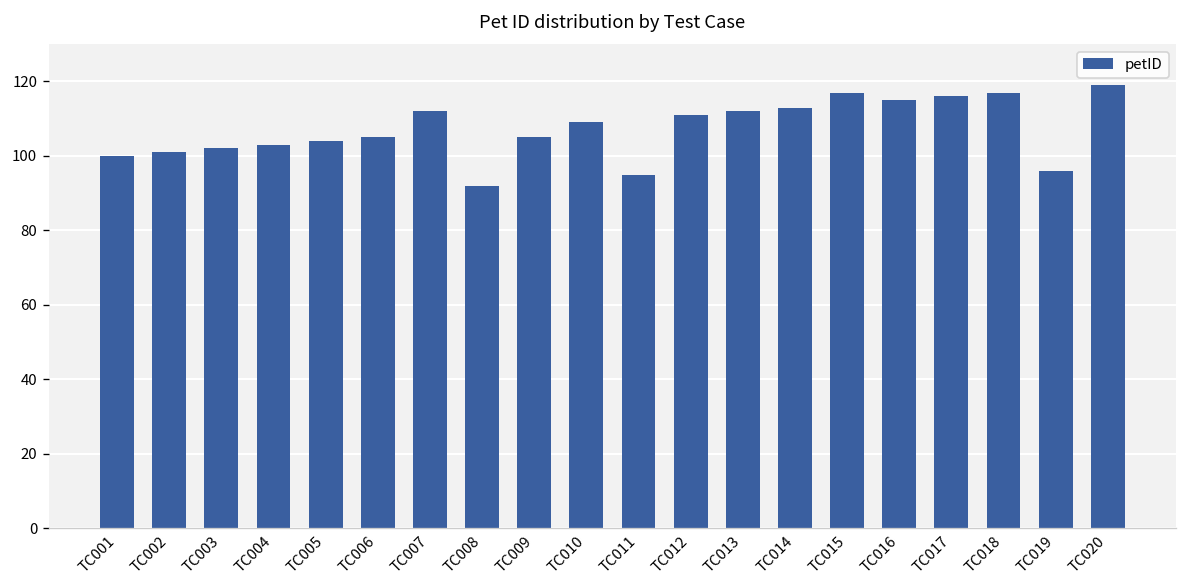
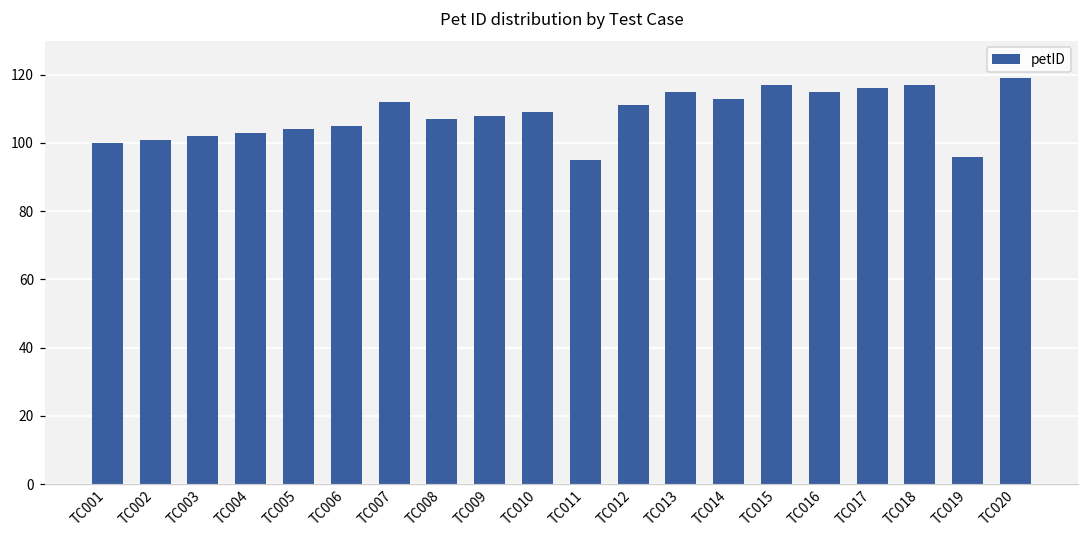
  {
    "TC001": 100,
    "TC002": 101,
    "TC003": 102,
    "TC004": 103,
    "TC005": 104,
    "TC006": 105,
    "TC007": 112,
-   "TC008": 92,
-   "TC009": 105,
+   "TC008": 107,
+   "TC009": 108,
    "TC010": 109,
    "TC011": 95,
    "TC012": 111,
-   "TC013": 112,
+   "TC013": 115,
    "TC014": 113,
    "TC015": 117,
    "TC016": 115,
    "TC017": 116,
    "TC018": 117,
    "TC019": 96,
    "TC020": 119
  }
